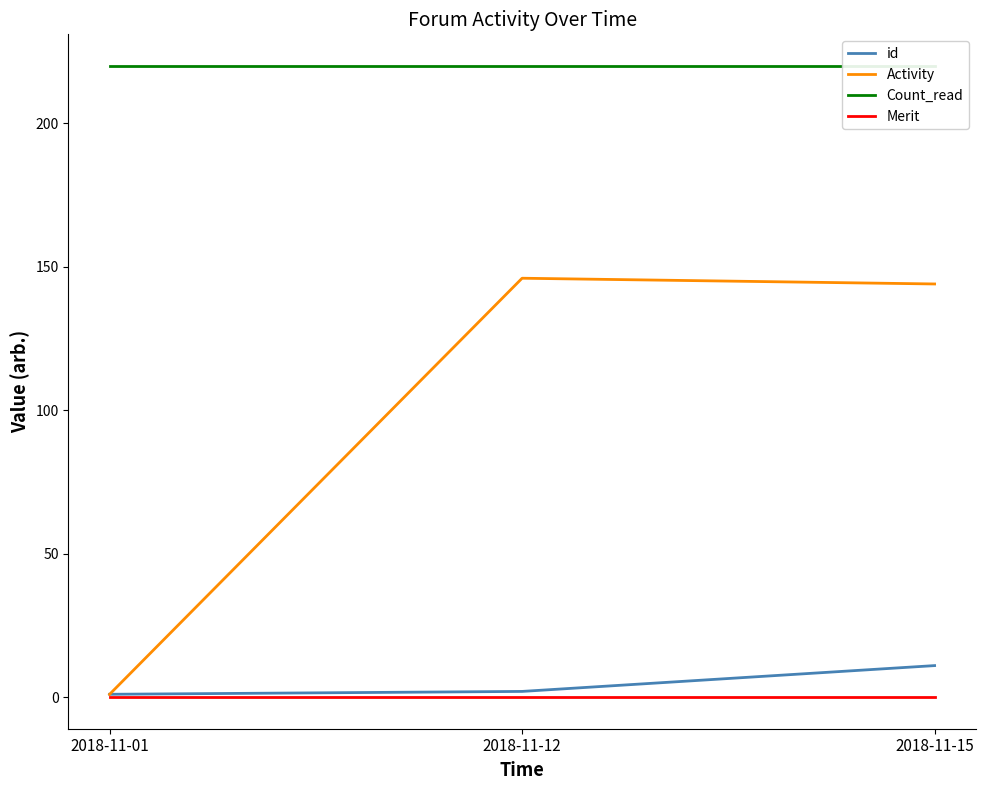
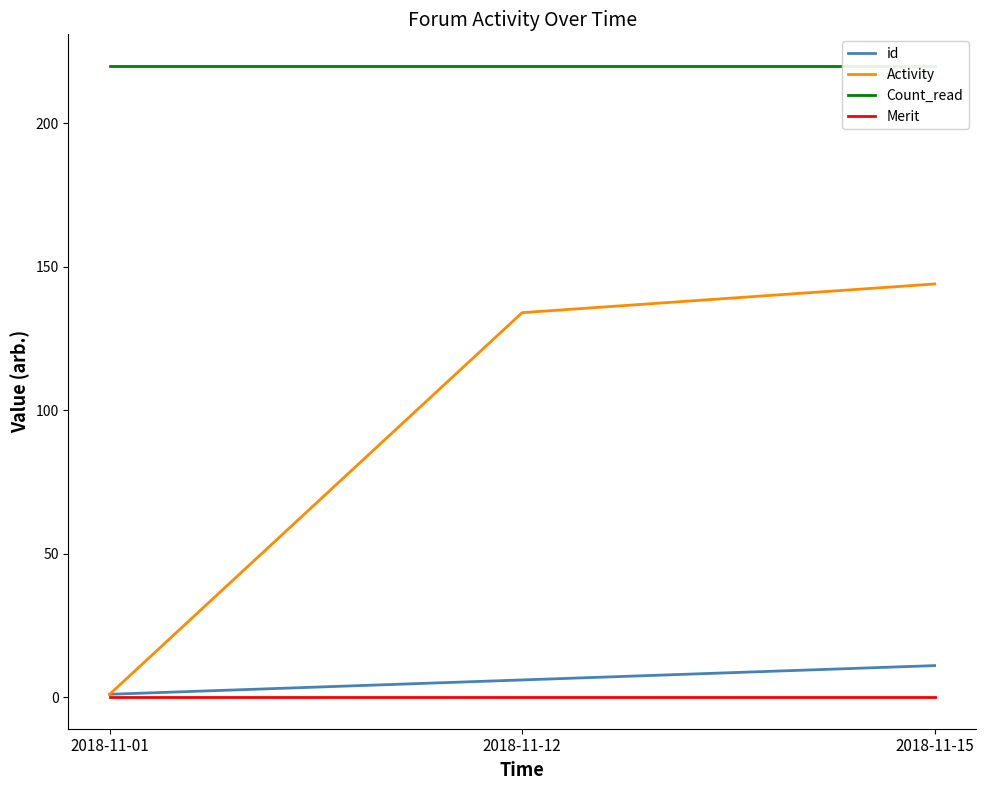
  {
    "id": {
-     "2018-11-12": 2,
+     "2018-11-12": 6,
      "2018-11-15": 11
    },
    "Activity": {
-     "2018-11-12": 146,
+     "2018-11-12": 134,
      "2018-11-15": 144
    },
    "Count_read": {
      "2018-11-01": 220,
      "2018-11-12": 220
    },
    "Merit": {
      "2018-11-01": 0,
      "2018-11-12": 0,
      "2018-11-15": 0
    }
  }
